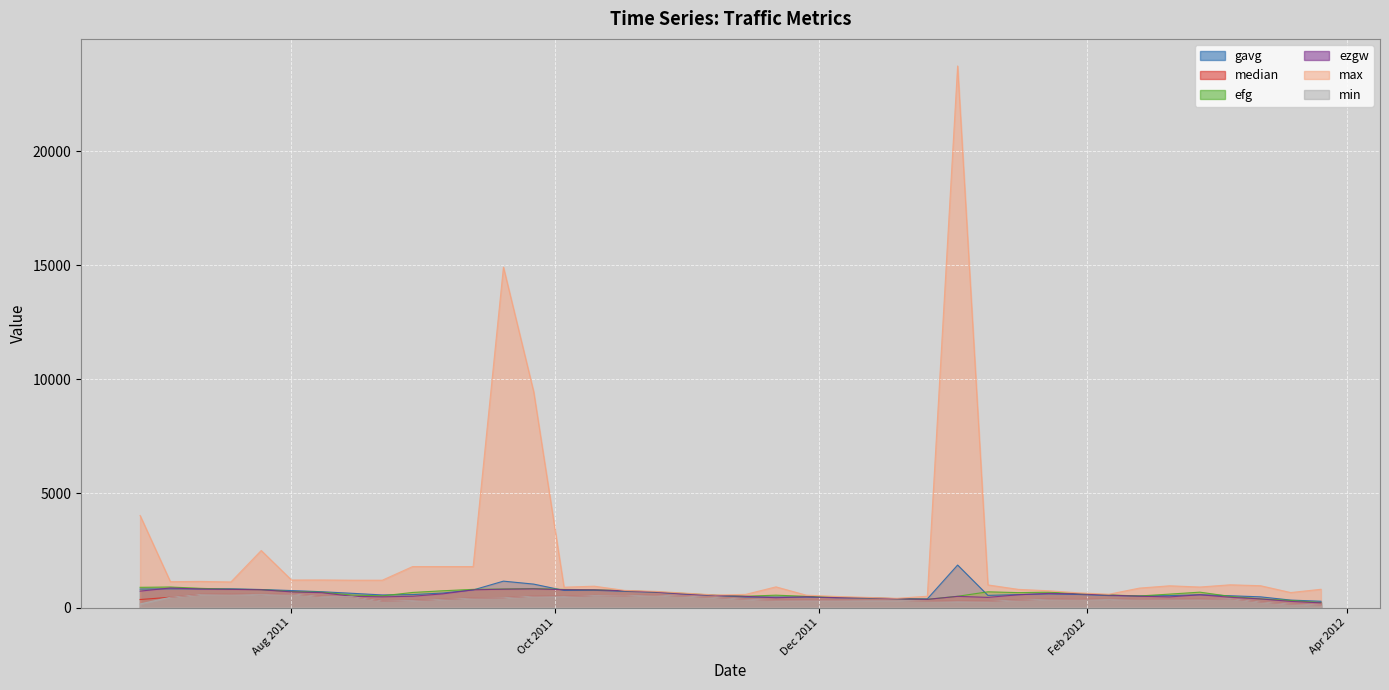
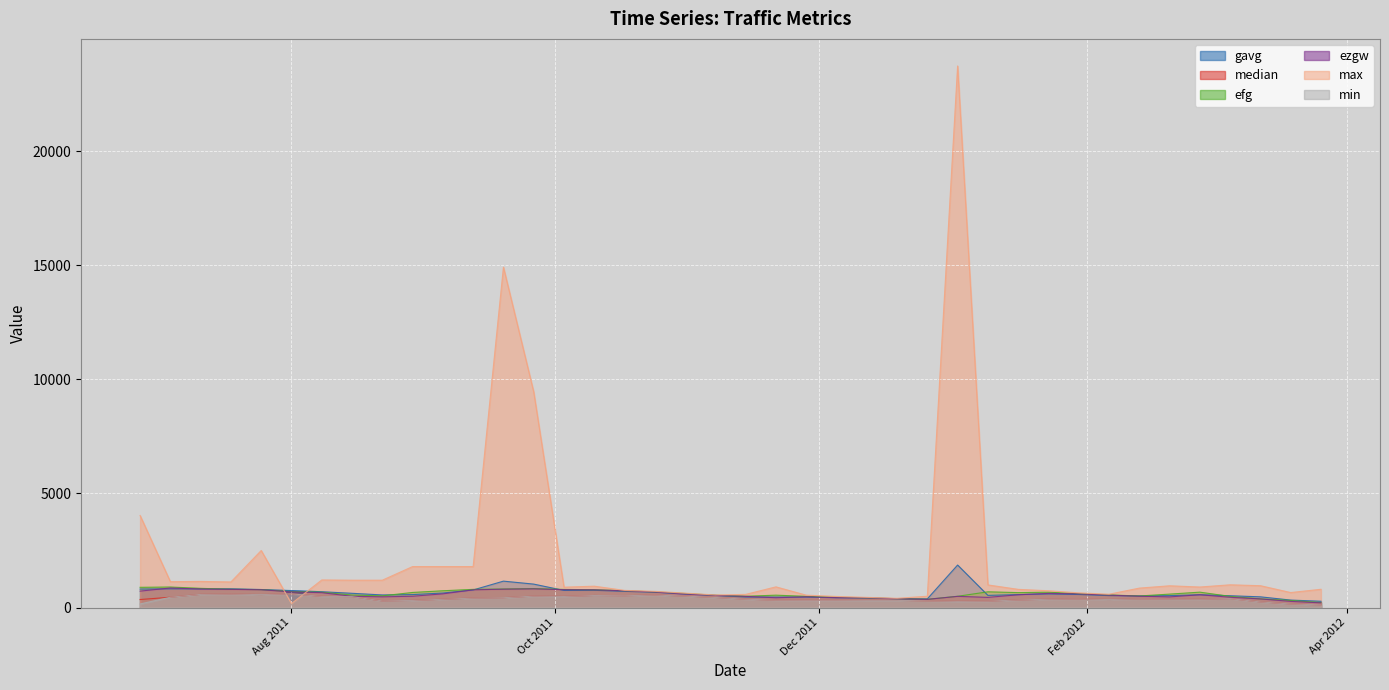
  {
    "max": {
-     "Aug 2011": 1200
+     "Aug 2011": 200
    }
  }
